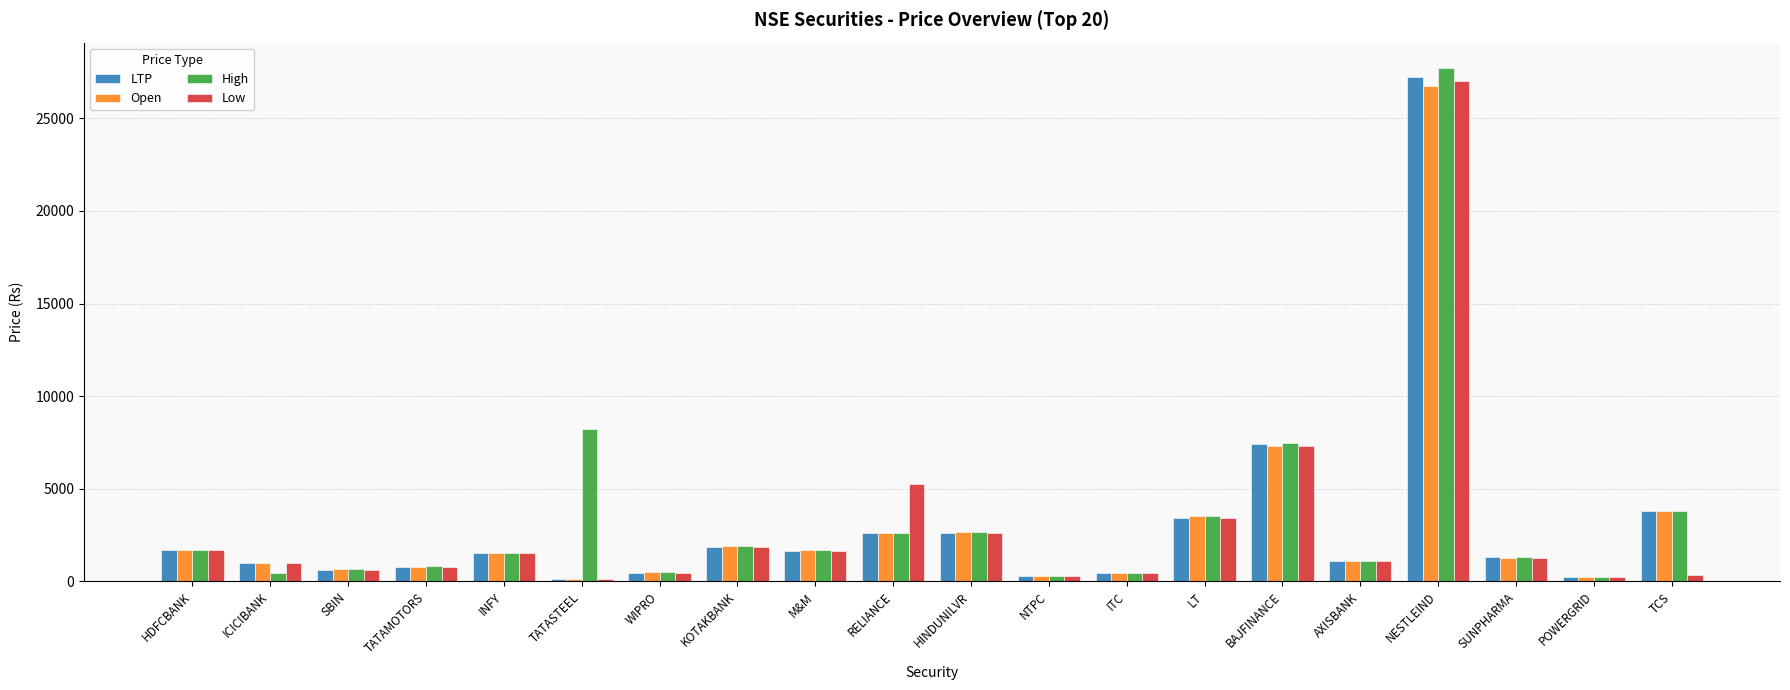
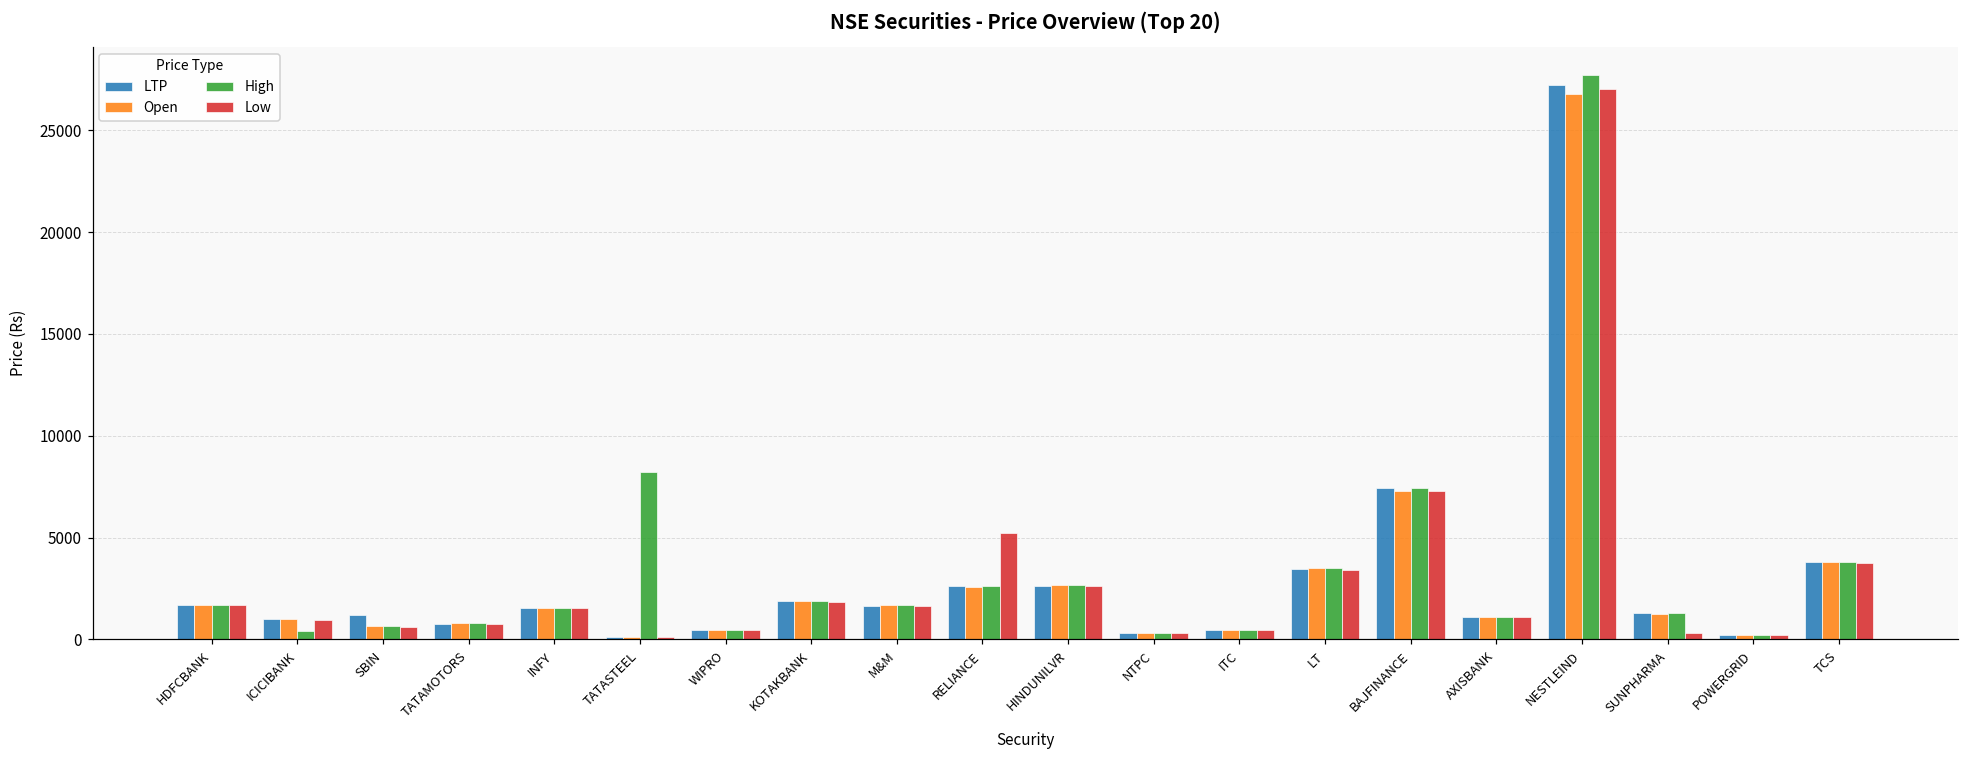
  {
    "LTP": {
      "HDFCBANK": 1700,
      "ICICIBANK": 1000,
-     "SBIN": 600,
+     "SBIN": 1200,
      "TATAMOTORS": 800,
      "INFY": 1500,
      "TATASTEEL": 100,
      "WIPRO": 500,
      "KOTAKBANK": 1900,
      "M&M": 1700,
      "RELIANCE": 2600,
      "HINDUNILVR": 2600,
      "NTPC": 300,
      "ITC": 500,
      "LT": 3400,
      "BAJFINANCE": 7400,
      "AXISBANK": 1100,
      "NESTLEIND": 27200,
      "SUNPHARMA": 1300,
      "POWERGRID": 200,
      "TCS": 3800
    },
    "Open": {
      "HDFCBANK": 1700,
      "ICICIBANK": 1000,
      "SBIN": 600,
      "TATAMOTORS": 800,
      "INFY": 1500,
      "TATASTEEL": 100,
      "WIPRO": 500,
      "KOTAKBANK": 1900,
      "M&M": 1700,
      "RELIANCE": 2600,
      "HINDUNILVR": 2700,
      "NTPC": 300,
      "ITC": 500,
      "LT": 3500,
      "BAJFINANCE": 7300,
      "AXISBANK": 1100,
      "NESTLEIND": 26800,
      "SUNPHARMA": 1300,
      "POWERGRID": 200,
      "TCS": 3800
    },
    "High": {
      "HDFCBANK": 1700,
      "ICICIBANK": 400,
      "SBIN": 600,
      "TATAMOTORS": 800,
      "INFY": 1500,
      "TATASTEEL": 8200,
      "WIPRO": 500,
      "KOTAKBANK": 1900,
      "M&M": 1700,
      "RELIANCE": 2600,
      "HINDUNILVR": 2700,
      "NTPC": 300,
      "ITC": 500,
      "LT": 3500,
      "BAJFINANCE": 7400,
      "AXISBANK": 1100,
      "NESTLEIND": 27700,
      "SUNPHARMA": 1300,
      "POWERGRID": 200,
      "TCS": 3800
    },
    "Low": {
      "HDFCBANK": 1700,
      "ICICIBANK": 1000,
      "SBIN": 600,
      "TATAMOTORS": 800,
      "INFY": 1500,
      "TATASTEEL": 100,
      "WIPRO": 500,
      "KOTAKBANK": 1900,
      "M&M": 1600,
      "RELIANCE": 5200,
      "HINDUNILVR": 2600,
      "NTPC": 300,
      "ITC": 500,
      "LT": 3400,
      "BAJFINANCE": 7300,
      "AXISBANK": 1100,
      "NESTLEIND": 27000,
-     "SUNPHARMA": 1300,
+     "SUNPHARMA": 300,
      "POWERGRID": 200,
-     "TCS": 400
+     "TCS": 3800
    }
  }
